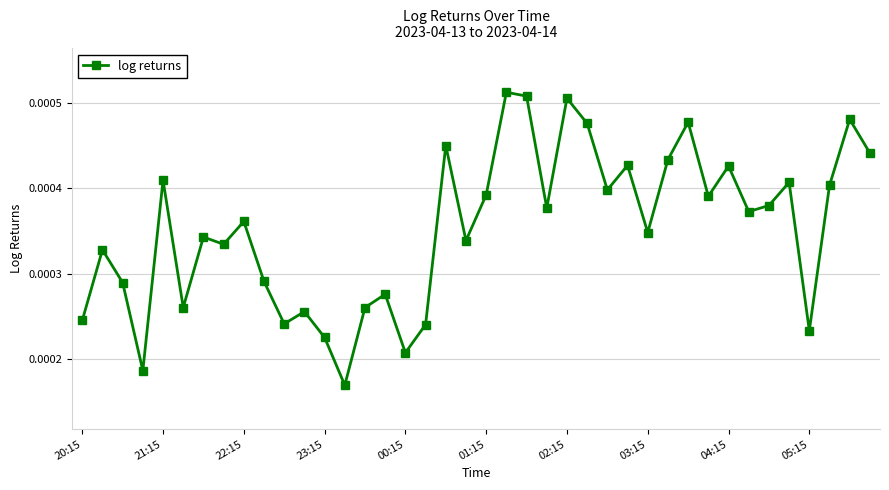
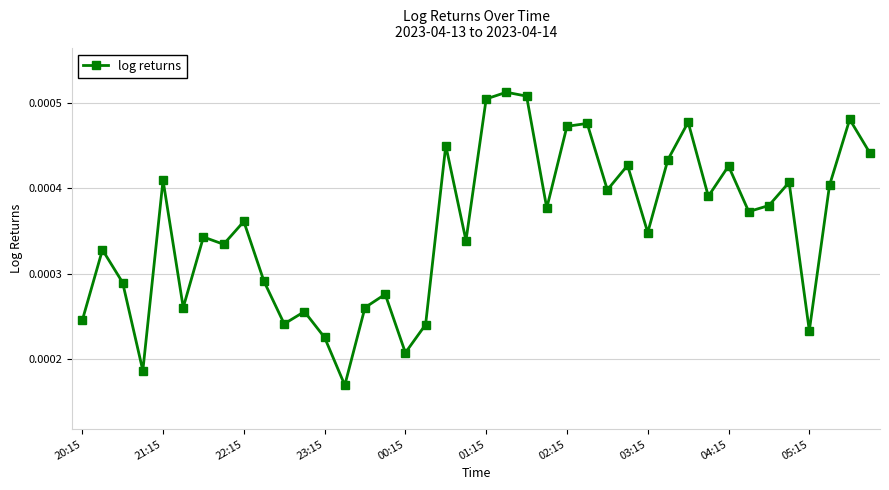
  {
    "20:15": 0.00024,
    "21:15": 0.00041,
    "22:15": 0.00036,
    "23:15": 0.00022,
    "00:15": 0.00021,
-   "01:15": 0.00039,
-   "02:15": 0.00051,
+   "01:15": 0.00051,
+   "02:15": 0.00047,
    "03:15": 0.00035,
    "04:15": 0.00043,
    "05:15": 0.00023
  }
